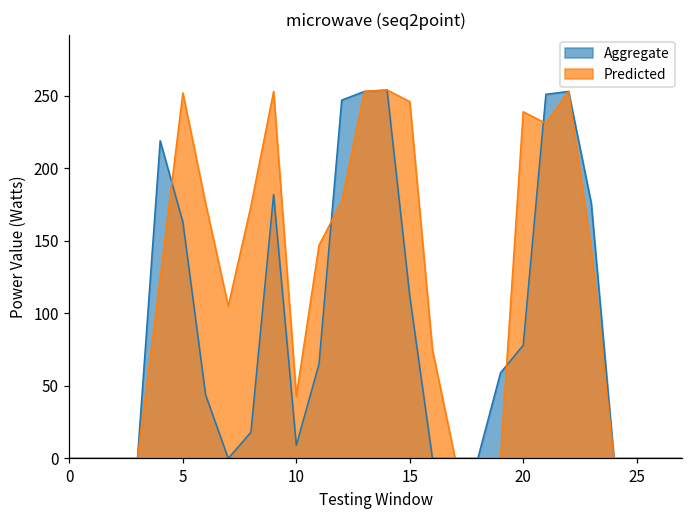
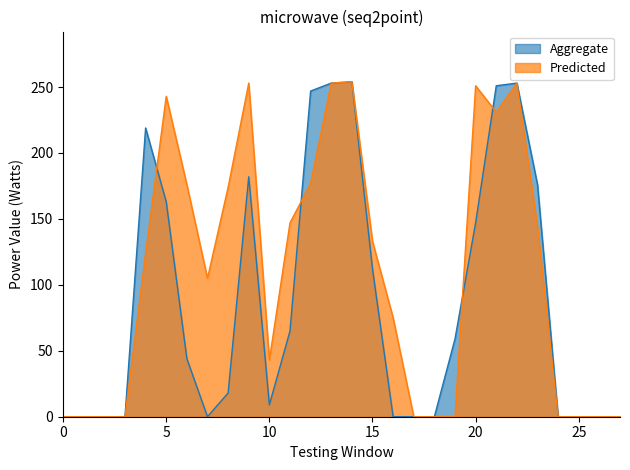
  {
    "Aggregate": {
      "5": 163,
      "10": 9,
      "15": 112,
-     "20": 78
+     "20": 147
    },
    "Predicted": {
-     "5": 252,
+     "5": 243,
      "10": 43,
-     "15": 246,
-     "20": 239
+     "15": 133,
+     "20": 251
    }
  }
